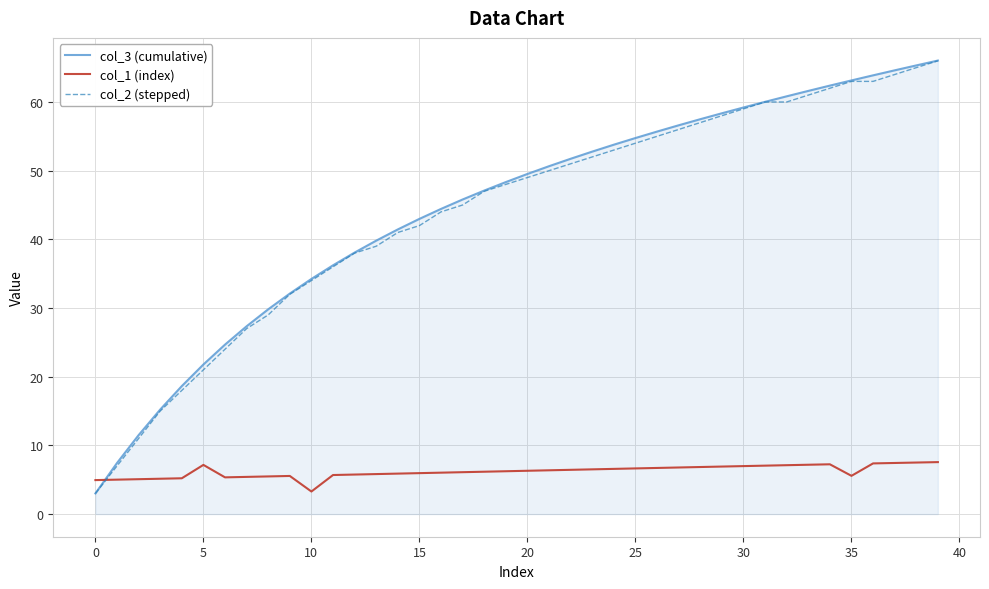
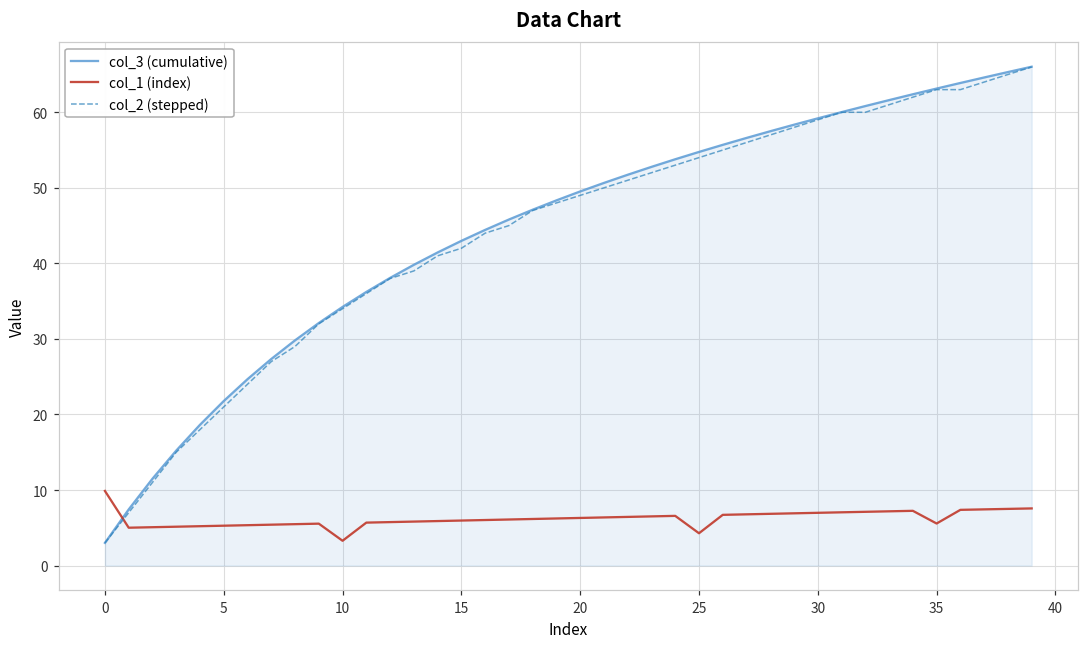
  {
    "col_1 (index)": {
-     "0": 5,
-     "5": 7,
+     "0": 10,
+     "5": 5,
      "10": 3,
      "15": 6,
      "20": 6,
-     "25": 7,
+     "25": 4,
      "30": 7,
      "35": 6
    }
  }
